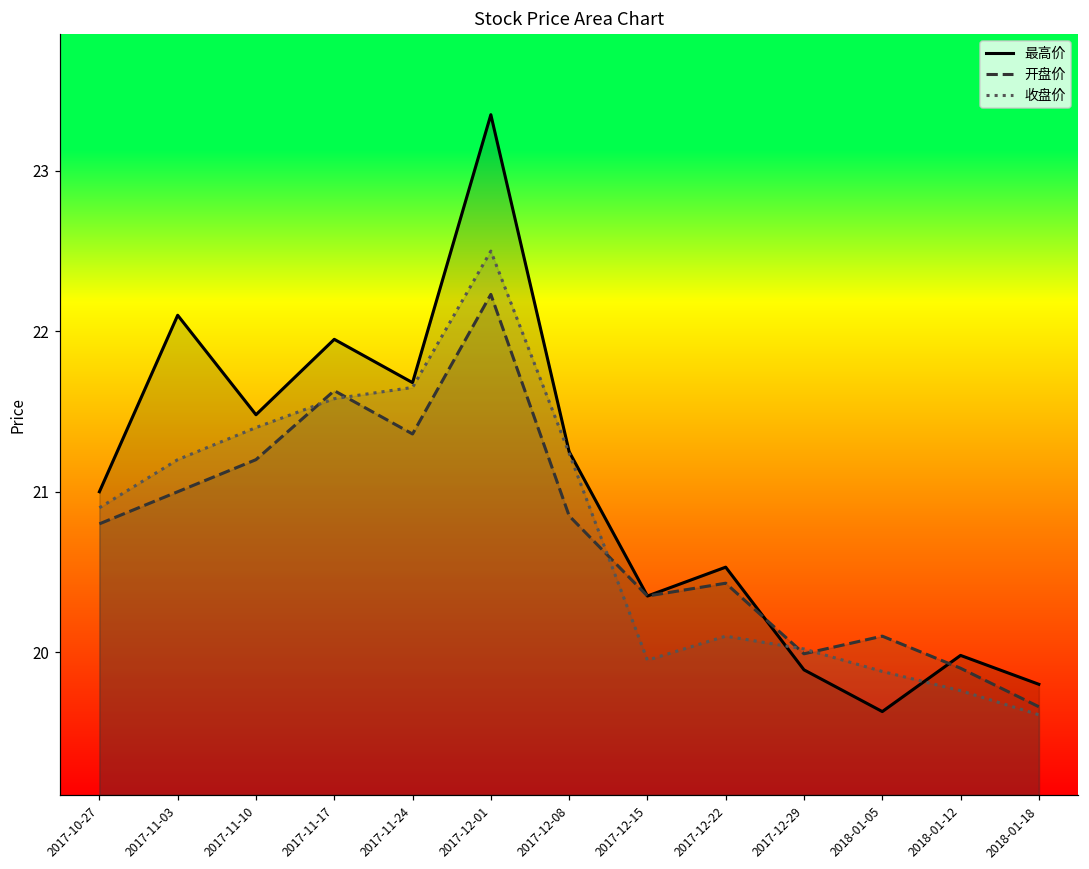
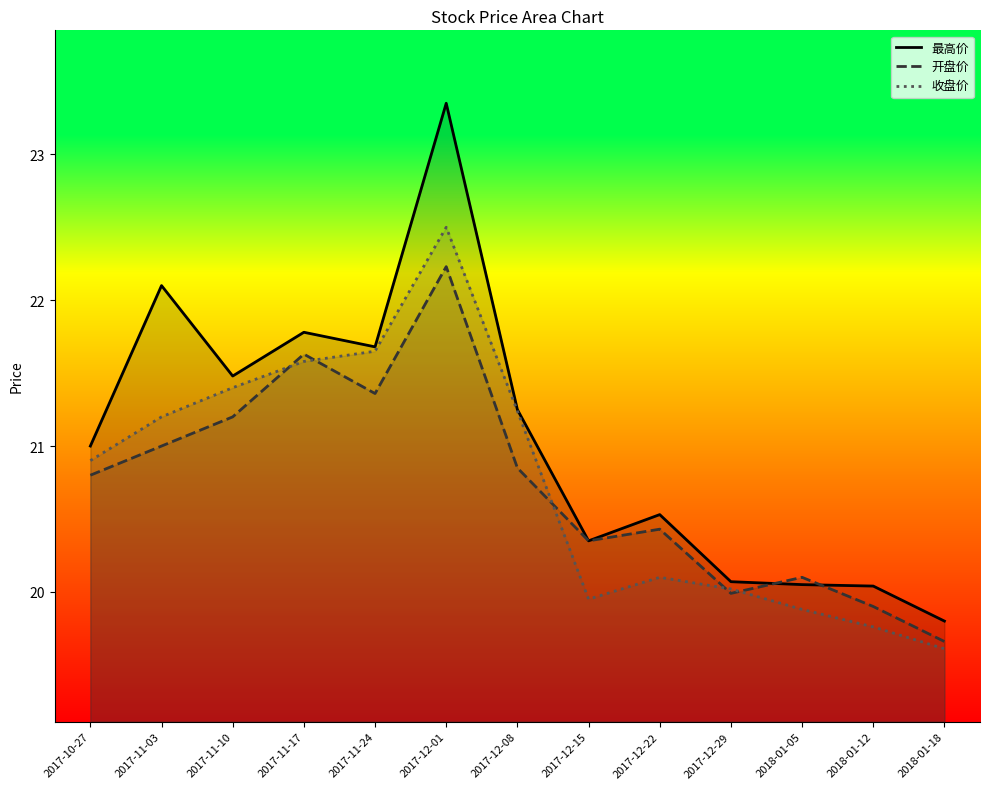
  {
    "最高价": {
      "2017-10-27": 21.00,
      "2017-11-03": 22.10,
      "2017-11-10": 21.48,
-     "2017-11-17": 21.95,
+     "2017-11-17": 21.78,
      "2017-11-24": 21.68,
      "2017-12-01": 23.35,
      "2017-12-22": 20.53,
-     "2017-12-29": 19.89,
-     "2018-01-05": 19.63,
-     "2018-01-12": 19.98,
+     "2017-12-29": 20.07,
+     "2018-01-05": 20.05,
+     "2018-01-12": 20.04,
      "2018-01-18": 19.80
    }
  }
